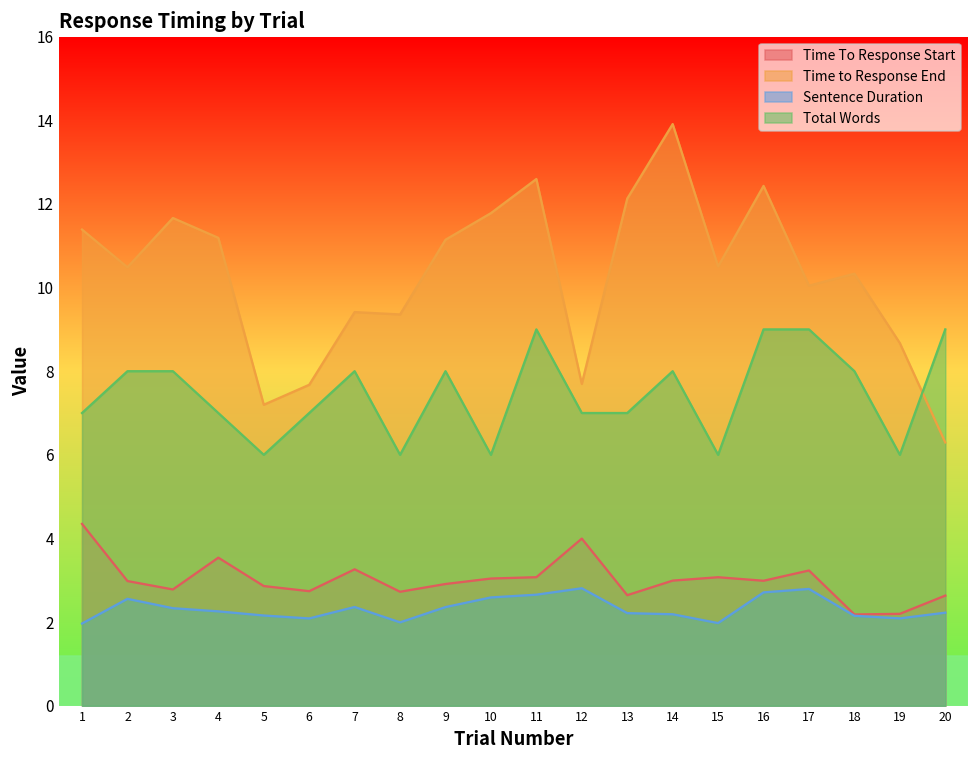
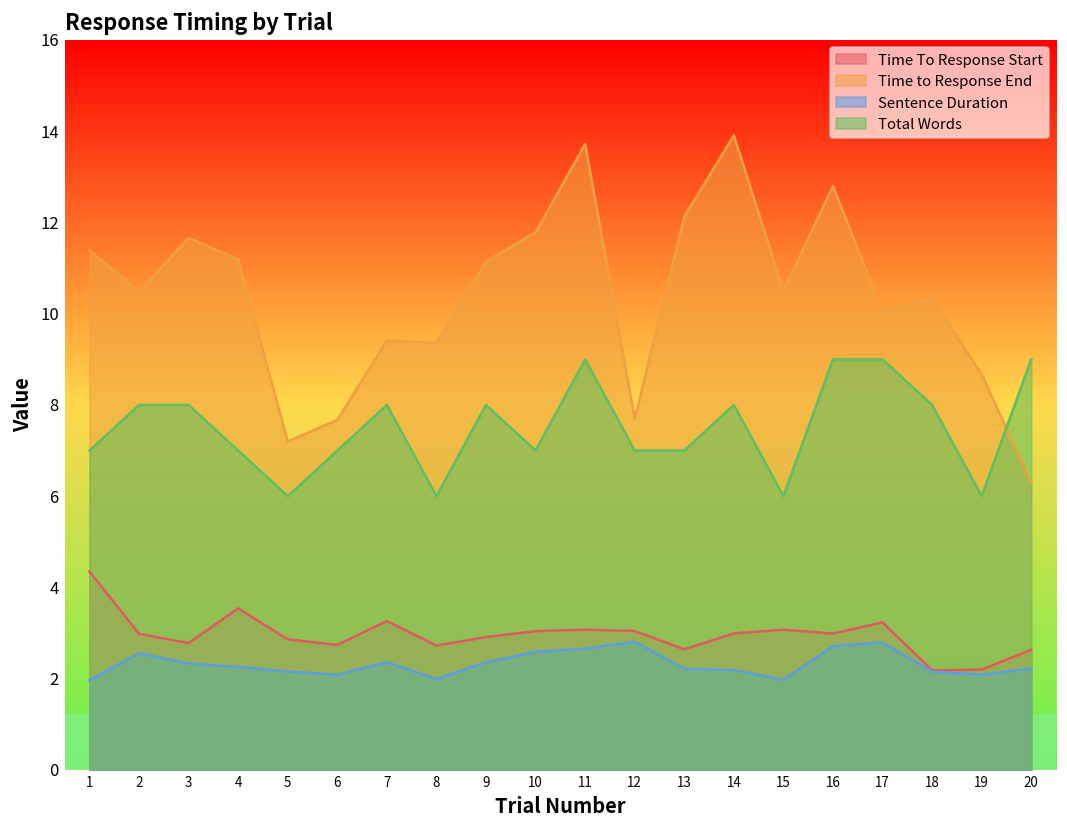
  {
    "Time To Response Start": {
      "1": 4.3,
      "2": 3.0,
      "3": 2.8,
      "4": 3.5,
      "5": 2.9,
      "6": 2.7,
      "7": 3.3,
      "8": 2.7,
      "9": 2.9,
      "10": 3.0,
      "11": 3.1,
-     "12": 4.0,
+     "12": 3.0,
      "13": 2.6,
      "14": 3.0,
      "15": 3.1,
      "16": 3.0,
      "17": 3.2,
      "19": 2.2,
      "20": 2.6
    },
    "Time to Response End": {
      "1": 11.4,
      "2": 10.5,
      "3": 11.7,
      "4": 11.2,
      "5": 7.2,
      "6": 7.7,
      "7": 9.4,
      "8": 9.4,
      "9": 11.1,
      "10": 11.8,
-     "11": 12.6,
+     "11": 13.7,
      "12": 7.7,
      "13": 12.1,
      "14": 13.9,
      "15": 10.5,
-     "16": 12.4,
+     "16": 12.8,
      "17": 10.0,
      "18": 10.3,
      "19": 8.7,
      "20": 6.3
    },
    "Sentence Duration": {
      "1": 2.0,
      "2": 2.6,
      "3": 2.3,
      "4": 2.3,
      "5": 2.2,
      "6": 2.1,
      "7": 2.4,
      "8": 2.0,
      "9": 2.4,
      "10": 2.6,
      "11": 2.7,
      "12": 2.8,
      "13": 2.2,
      "14": 2.2,
      "15": 2.0,
      "16": 2.7,
      "17": 2.8,
      "19": 2.1,
      "20": 2.2
    },
    "Total Words": {
      "1": 7,
      "2": 8,
      "3": 8,
      "4": 7,
      "5": 6,
      "6": 7,
      "7": 8,
      "8": 6,
      "9": 8,
-     "10": 6,
+     "10": 7,
      "11": 9,
      "12": 7,
      "13": 7,
      "14": 8,
      "15": 6,
      "16": 9,
      "17": 9,
      "18": 8,
      "19": 6,
      "20": 9
    }
  }
